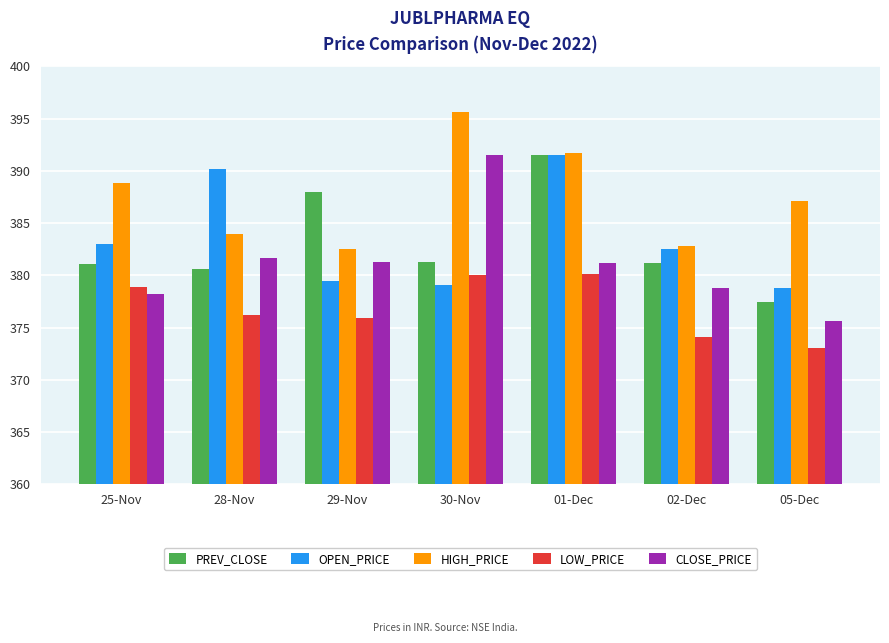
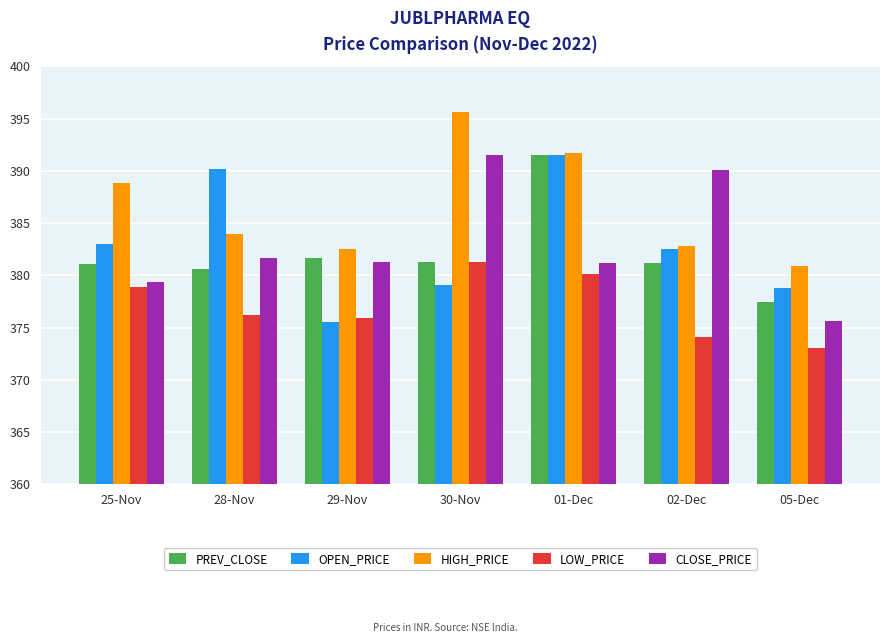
  {
    "PREV_CLOSE": {
      "25-Nov": 381.1,
      "28-Nov": 380.6,
-     "29-Nov": 388.0,
+     "29-Nov": 381.7,
      "30-Nov": 381.3,
      "01-Dec": 391.6,
      "02-Dec": 381.2,
      "05-Dec": 377.5
    },
    "OPEN_PRICE": {
      "25-Nov": 383.0,
      "28-Nov": 390.2,
-     "29-Nov": 379.5,
+     "29-Nov": 375.5,
      "30-Nov": 379.1,
      "01-Dec": 391.6,
      "02-Dec": 382.5,
      "05-Dec": 378.8
    },
    "HIGH_PRICE": {
      "25-Nov": 388.8,
      "28-Nov": 384.0,
      "29-Nov": 382.5,
      "30-Nov": 395.7,
      "01-Dec": 391.8,
      "02-Dec": 382.9,
-     "05-Dec": 387.1
+     "05-Dec": 380.9
    },
    "LOW_PRICE": {
      "25-Nov": 378.9,
      "28-Nov": 376.3,
      "29-Nov": 375.9,
-     "30-Nov": 380.1,
+     "30-Nov": 381.3,
      "01-Dec": 380.1,
      "02-Dec": 374.1,
      "05-Dec": 373.0
    },
    "CLOSE_PRICE": {
-     "25-Nov": 378.2,
+     "25-Nov": 379.4,
      "28-Nov": 381.7,
      "29-Nov": 381.3,
      "30-Nov": 391.6,
      "01-Dec": 381.2,
-     "02-Dec": 378.8,
+     "02-Dec": 390.1,
      "05-Dec": 375.7
    }
  }
